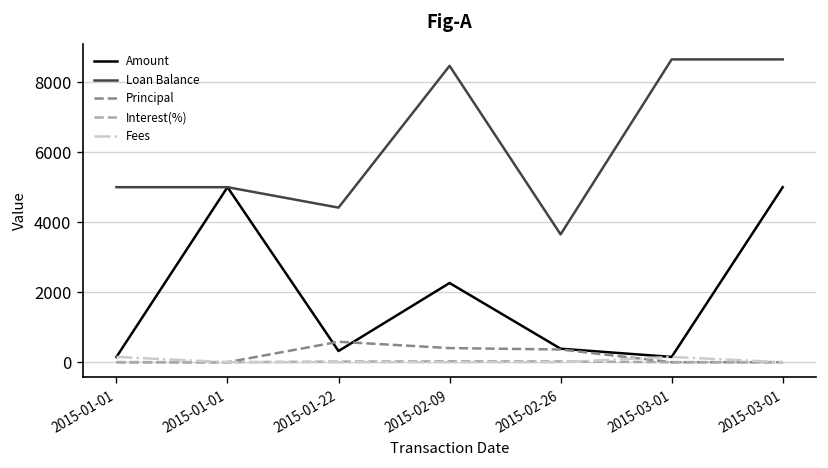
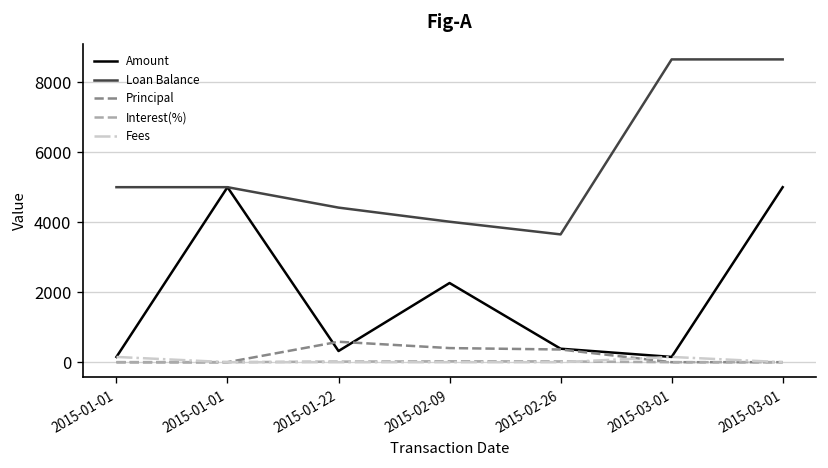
  {
    "Amount": {
      "2015-01-22": 300,
      "2015-02-09": 2300
    },
    "Loan Balance": {
      "2015-01-22": 4400,
-     "2015-02-09": 8500,
+     "2015-02-09": 4000,
      "2015-02-26": 3700
    }
  }
